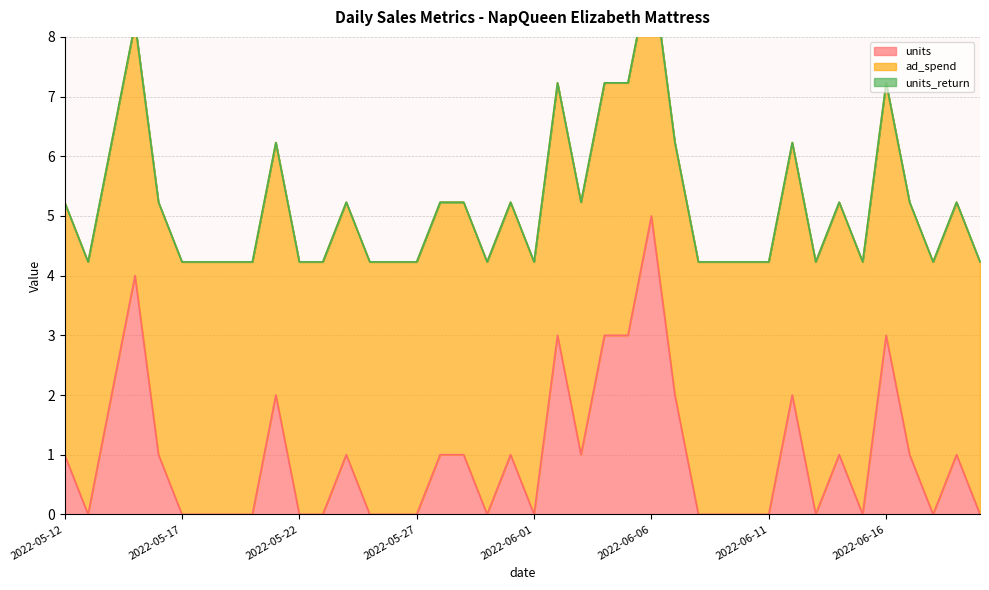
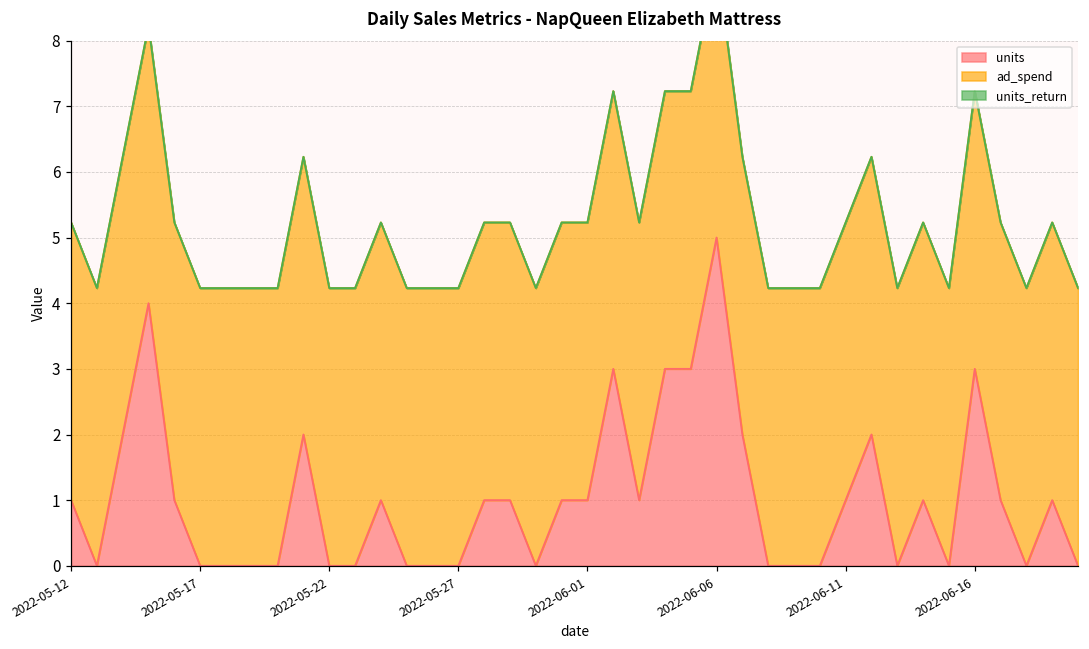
  {
    "units": {
      "2022-05-12": 1,
      "2022-05-17": 0,
      "2022-05-22": 0,
      "2022-05-27": 0,
-     "2022-06-01": 0,
+     "2022-06-01": 1,
      "2022-06-06": 5,
-     "2022-06-11": 0,
+     "2022-06-11": 1,
      "2022-06-16": 3
    }
  }
